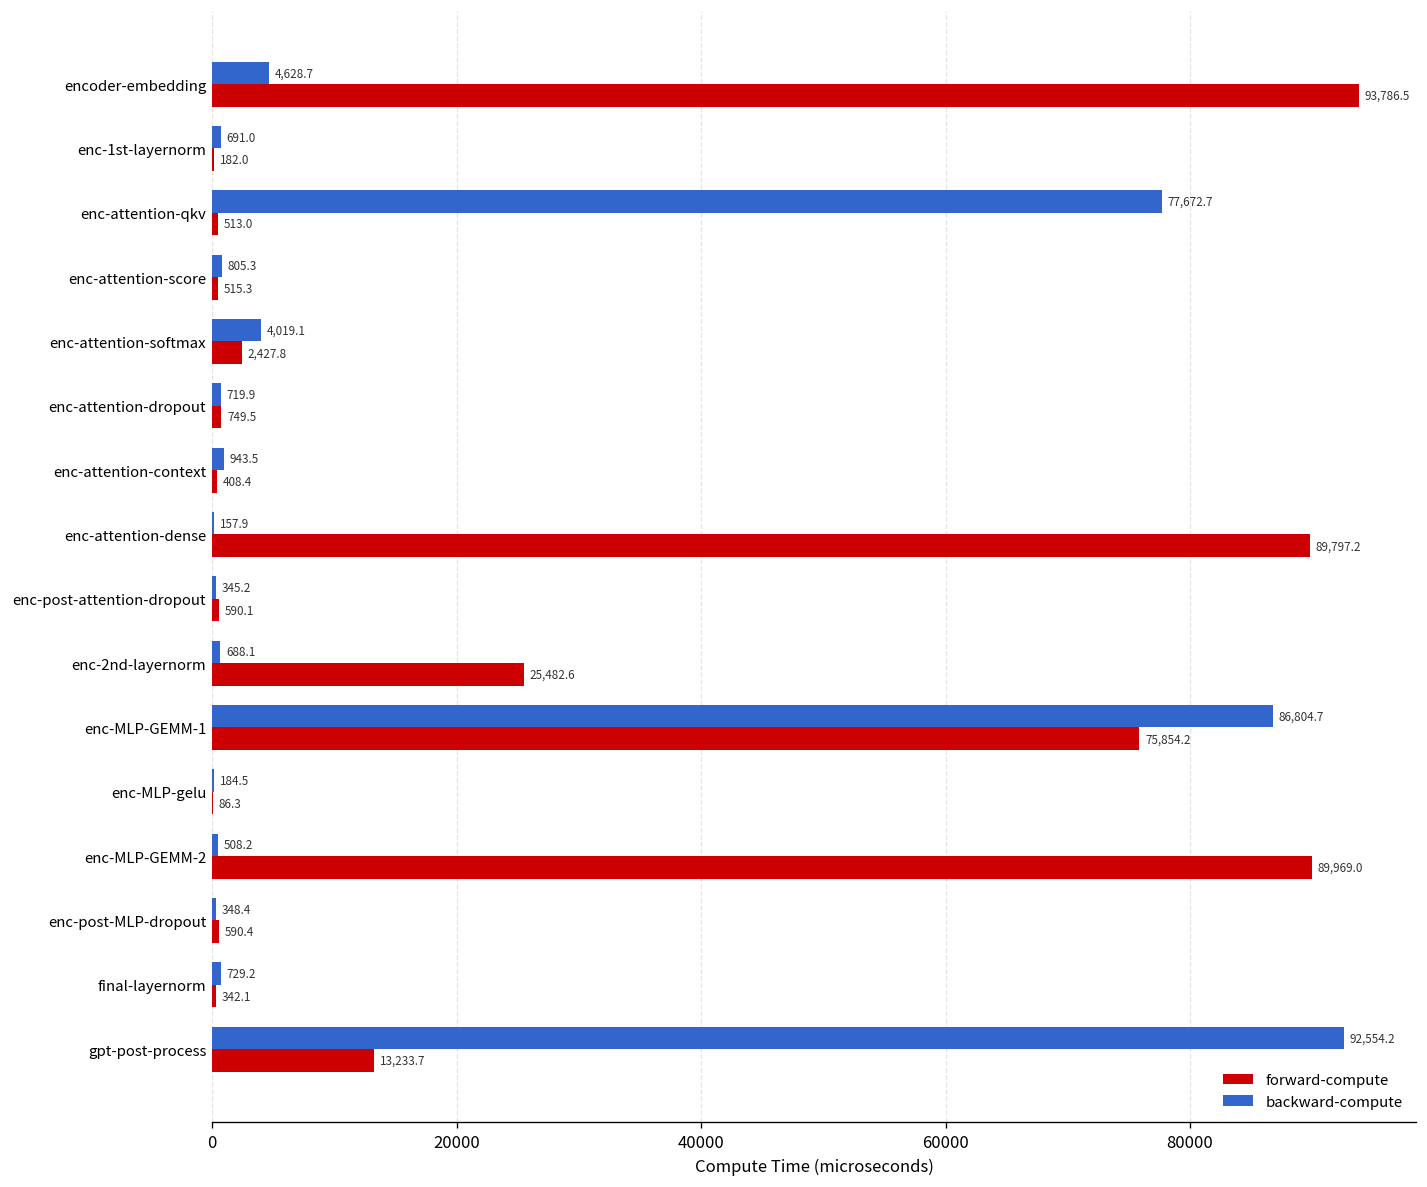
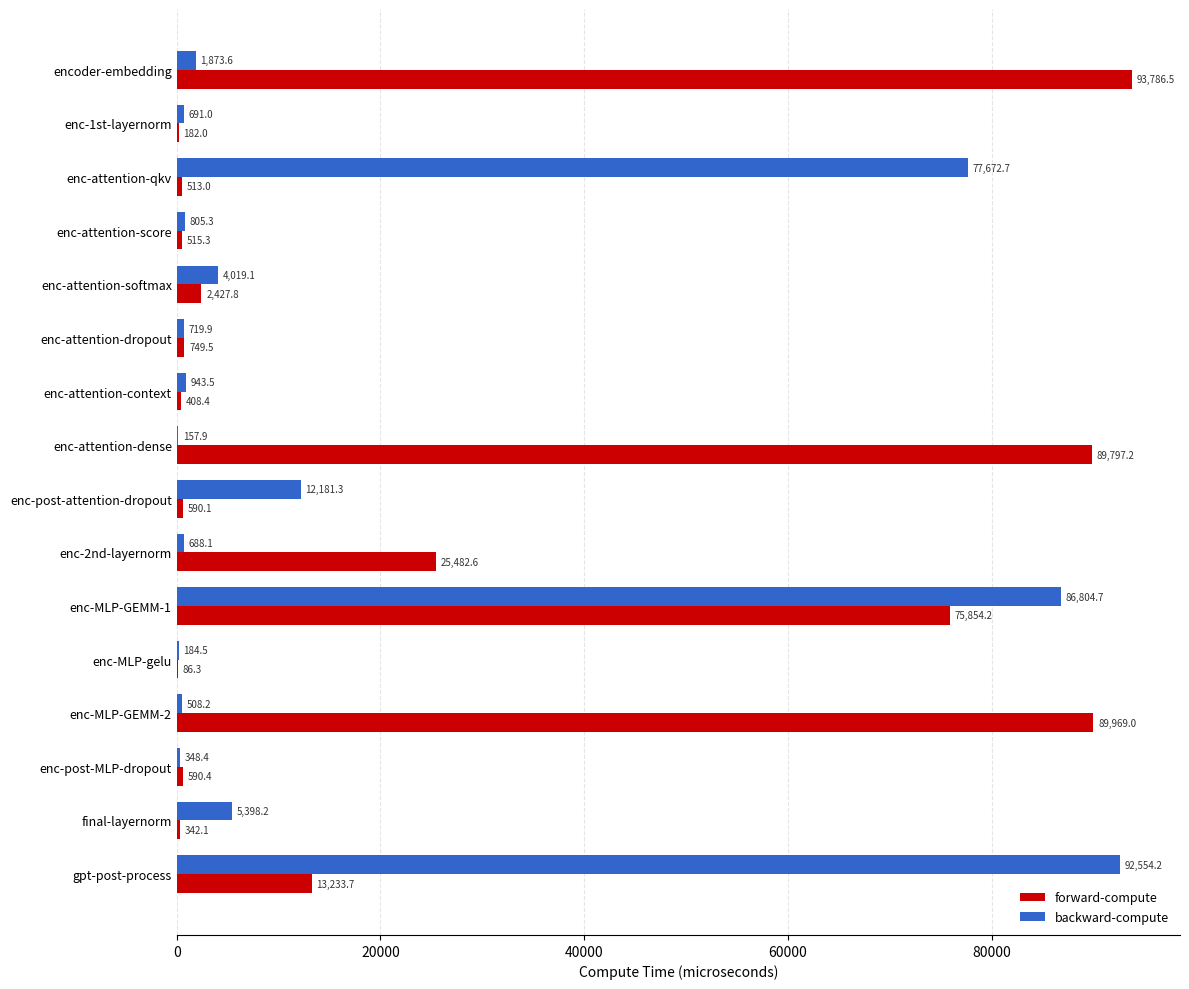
  {
    "forward-compute": {
      "encoder-embedding": "93,786.5",
      "enc-1st-layernorm": "182.0",
      "enc-attention-qkv": "513.0",
      "enc-attention-score": "515.3",
      "enc-attention-softmax": "2,427.8",
      "enc-attention-dropout": "749.5",
      "enc-attention-context": "408.4",
      "enc-attention-dense": "89,797.2",
      "enc-post-attention-dropout": "590.1",
      "enc-2nd-layernorm": "25,482.6",
      "enc-MLP-GEMM-1": "75,854.2",
      "enc-MLP-gelu": "86.3",
      "enc-MLP-GEMM-2": "89,969.0",
      "enc-post-MLP-dropout": "590.4",
      "final-layernorm": "342.1",
      "gpt-post-process": "13,233.7"
    },
    "backward-compute": {
-     "encoder-embedding": "4,628.7",
+     "encoder-embedding": "1,873.6",
      "enc-1st-layernorm": "691.0",
      "enc-attention-qkv": "77,672.7",
      "enc-attention-score": "805.3",
      "enc-attention-softmax": "4,019.1",
      "enc-attention-dropout": "719.9",
      "enc-attention-context": "943.5",
      "enc-attention-dense": "157.9",
-     "enc-post-attention-dropout": "345.2",
+     "enc-post-attention-dropout": "12,181.3",
      "enc-2nd-layernorm": "688.1",
      "enc-MLP-GEMM-1": "86,804.7",
      "enc-MLP-gelu": "184.5",
      "enc-MLP-GEMM-2": "508.2",
      "enc-post-MLP-dropout": "348.4",
-     "final-layernorm": "729.2",
+     "final-layernorm": "5,398.2",
      "gpt-post-process": "92,554.2"
    }
  }
